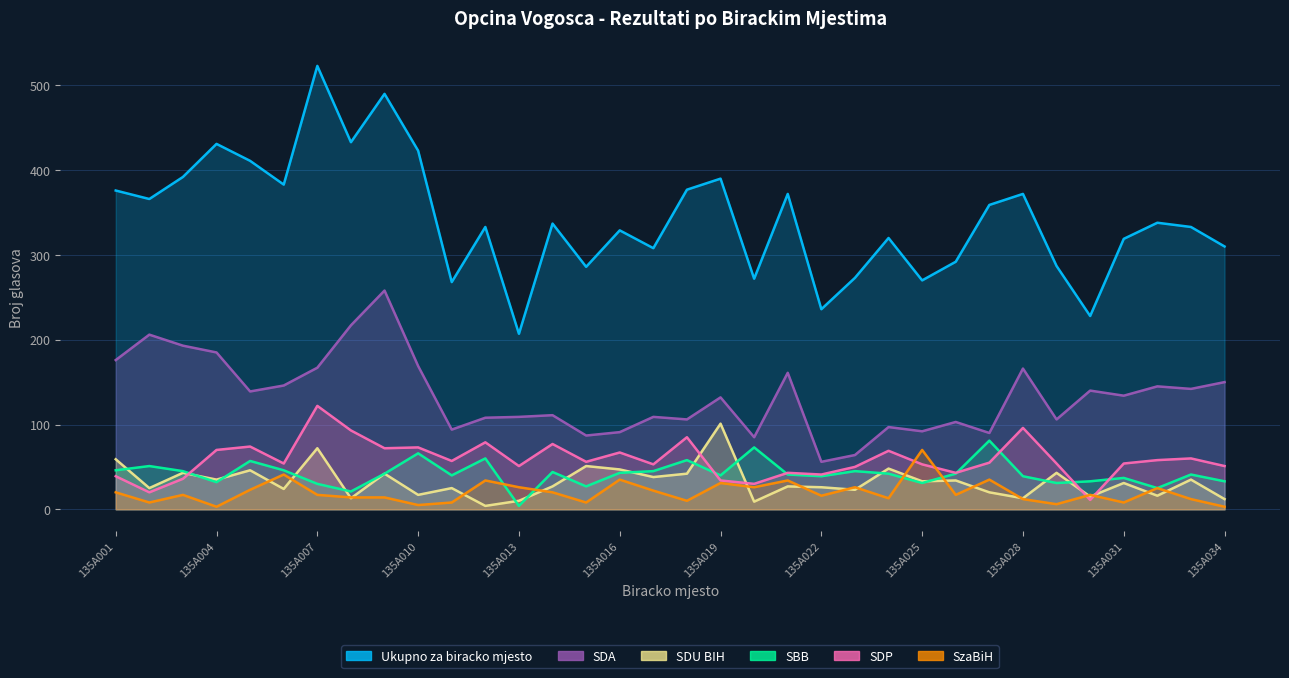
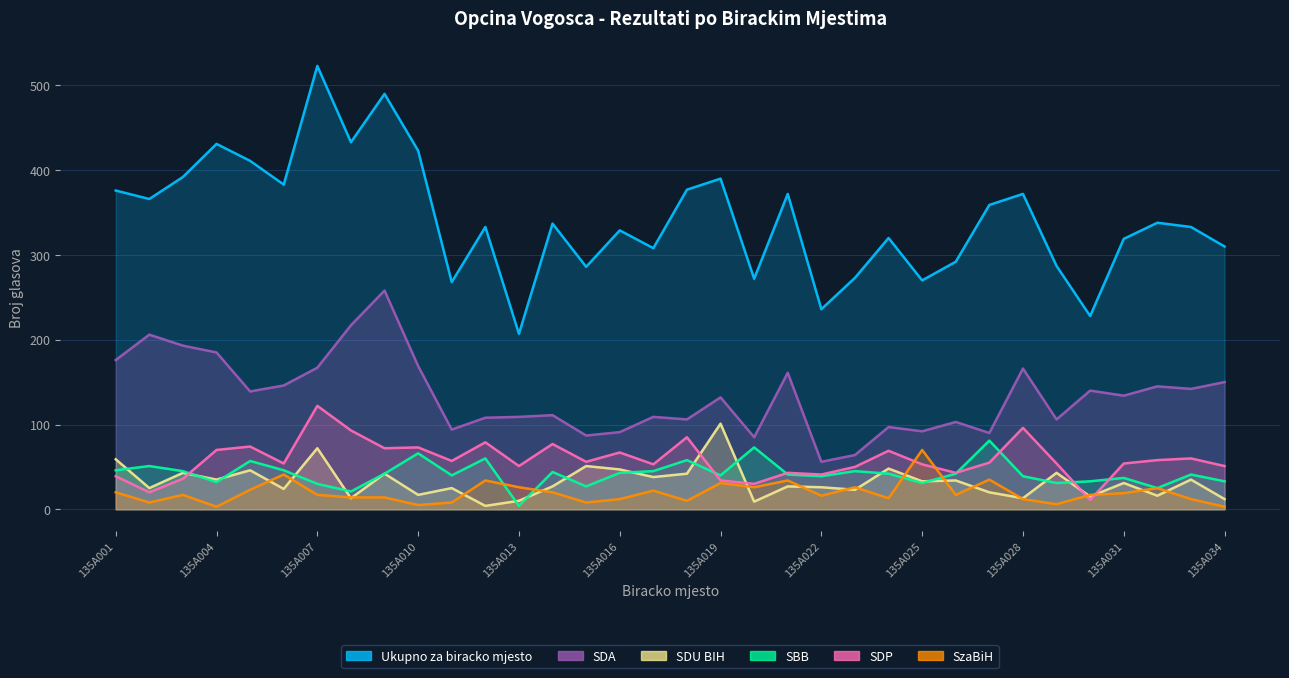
  {
    "SzaBiH": {
      "135A001": 20,
      "135A004": 0,
      "135A007": 20,
      "135A010": 10,
      "135A013": 30,
-     "135A016": 40,
+     "135A016": 10,
      "135A022": 20,
      "135A025": 70,
-     "135A031": 10,
+     "135A031": 20,
      "135A034": 0
    }
  }
